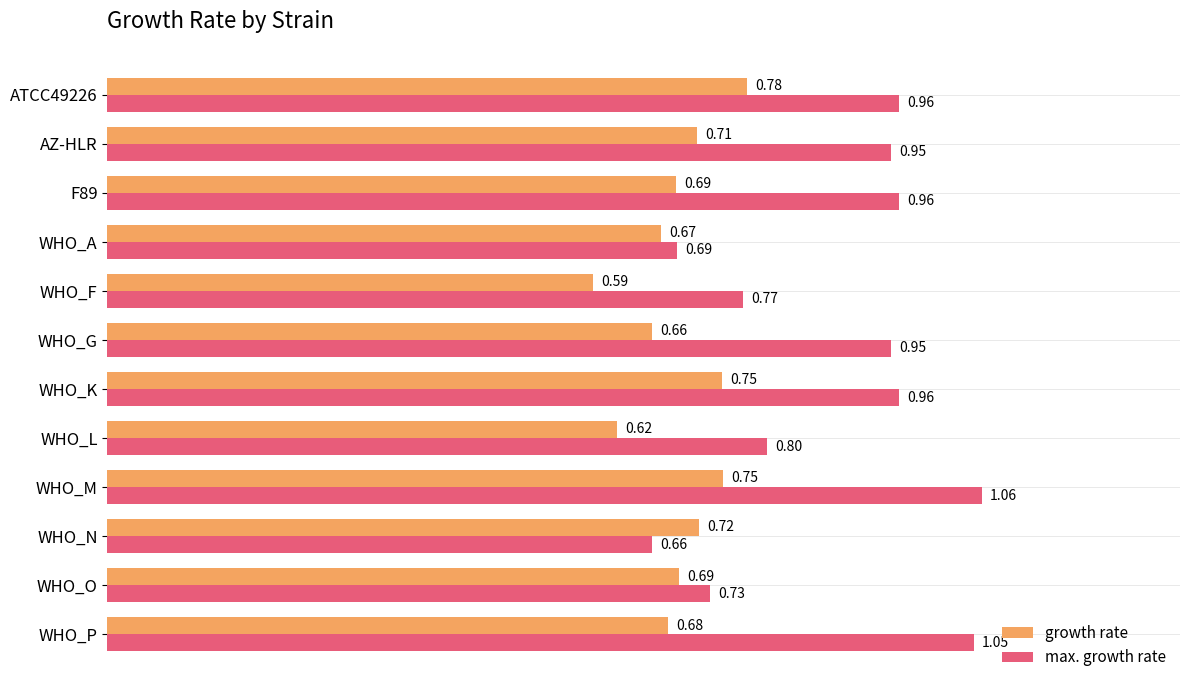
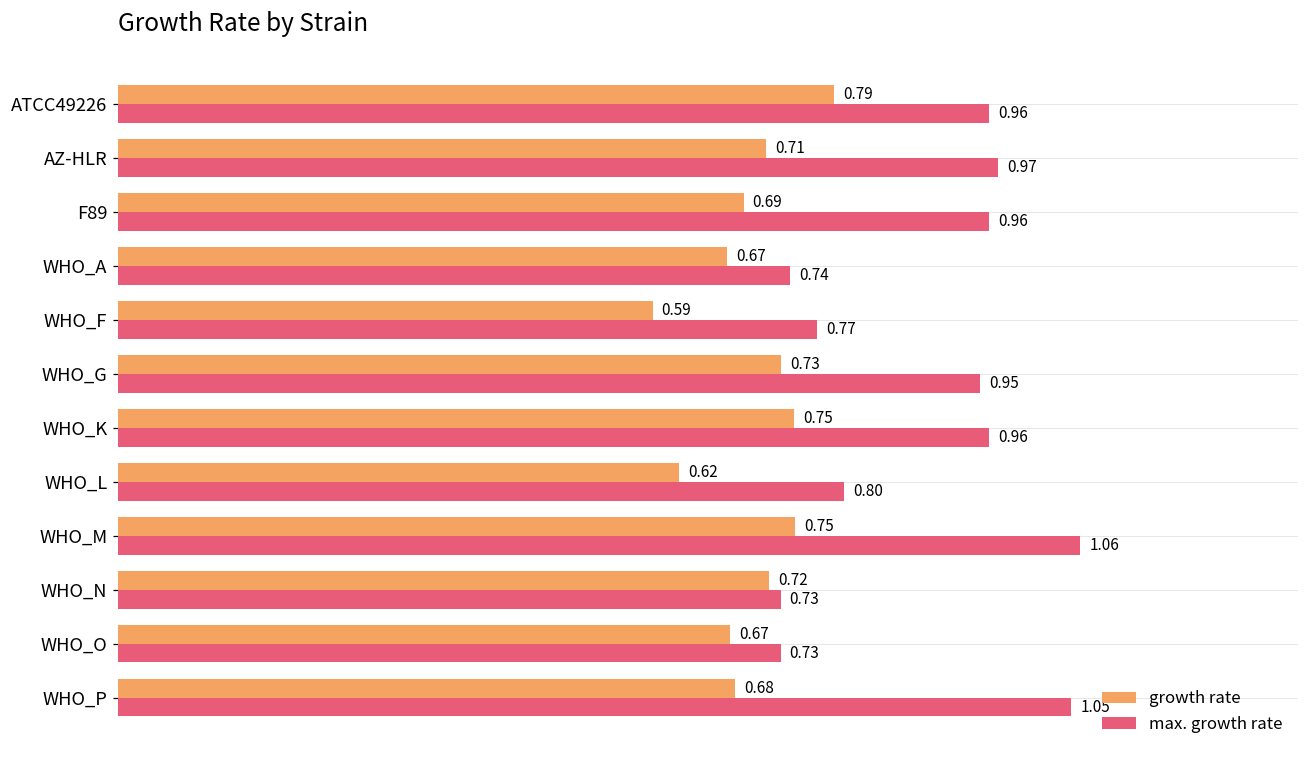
  {
    "growth rate": {
-     "ATCC49226": 0.78,
+     "ATCC49226": 0.79,
      "AZ-HLR": 0.71,
      "F89": 0.69,
      "WHO_A": 0.67,
      "WHO_F": 0.59,
-     "WHO_G": 0.66,
+     "WHO_G": 0.73,
      "WHO_K": 0.75,
      "WHO_L": 0.62,
      "WHO_M": 0.75,
      "WHO_N": 0.72,
-     "WHO_O": 0.69,
+     "WHO_O": 0.67,
      "WHO_P": 0.68
    },
    "max. growth rate": {
      "ATCC49226": 0.96,
-     "AZ-HLR": 0.95,
+     "AZ-HLR": 0.97,
      "F89": 0.96,
-     "WHO_A": 0.69,
+     "WHO_A": 0.74,
      "WHO_F": 0.77,
      "WHO_G": 0.95,
      "WHO_K": 0.96,
      "WHO_L": 0.80,
      "WHO_M": 1.06,
-     "WHO_N": 0.66,
+     "WHO_N": 0.73,
      "WHO_O": 0.73,
      "WHO_P": 1.05
    }
  }
